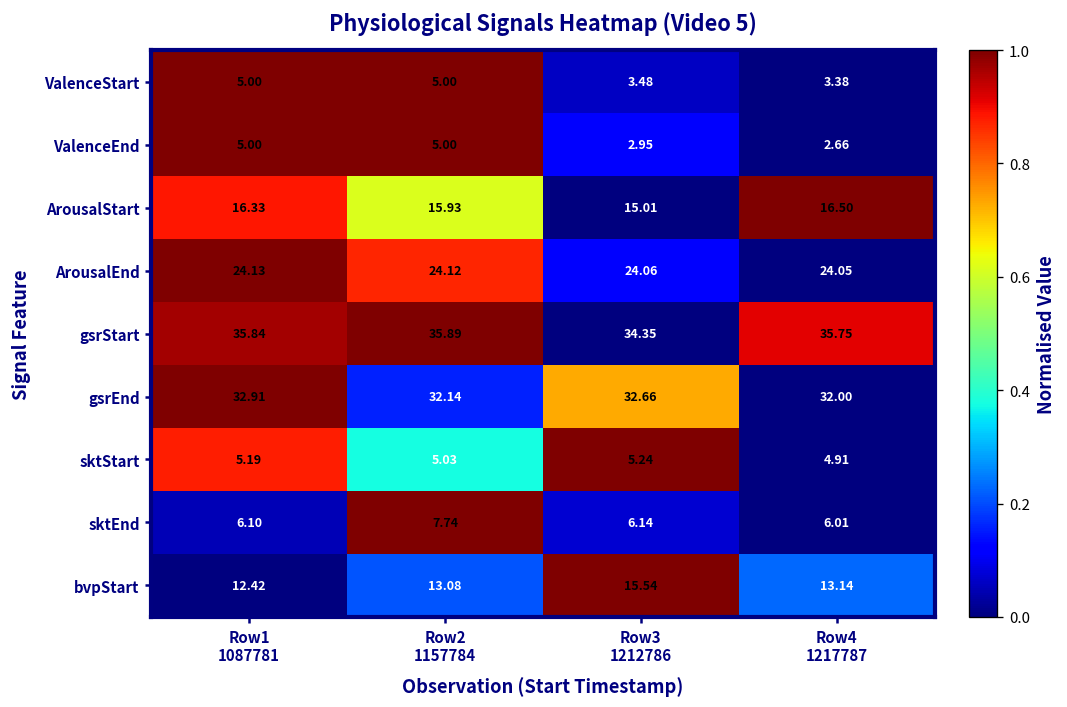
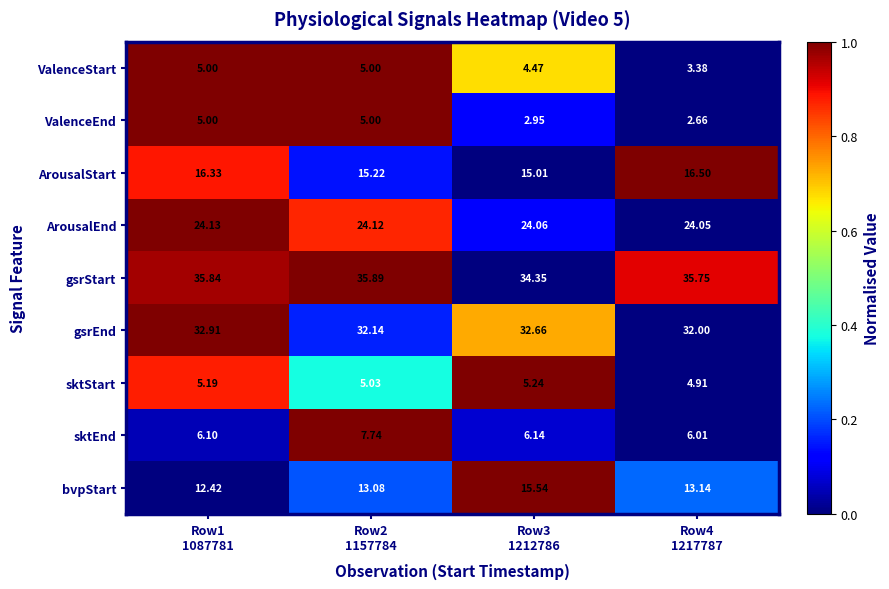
  {
    "ValenceStart": {
      "Row1 1087781": 5.00,
      "Row2 1157784": 5.00,
-     "Row3 1212786": 3.48,
+     "Row3 1212786": 4.47,
      "Row4 1217787": 3.38
    },
    "ValenceEnd": {
      "Row1 1087781": 5.00,
      "Row2 1157784": 5.00,
      "Row3 1212786": 2.95,
      "Row4 1217787": 2.66
    },
    "ArousalStart": {
      "Row1 1087781": 16.33,
-     "Row2 1157784": 15.93,
+     "Row2 1157784": 15.22,
      "Row3 1212786": 15.01,
      "Row4 1217787": 16.50
    },
    "ArousalEnd": {
      "Row1 1087781": 24.13,
      "Row2 1157784": 24.12,
      "Row3 1212786": 24.06,
      "Row4 1217787": 24.05
    },
    "gsrStart": {
      "Row1 1087781": 35.84,
      "Row2 1157784": 35.89,
      "Row3 1212786": 34.35,
      "Row4 1217787": 35.75
    },
    "gsrEnd": {
      "Row1 1087781": 32.91,
      "Row2 1157784": 32.14,
      "Row3 1212786": 32.66,
      "Row4 1217787": 32.00
    },
    "sktStart": {
      "Row1 1087781": 5.19,
      "Row2 1157784": 5.03,
      "Row3 1212786": 5.24,
      "Row4 1217787": 4.91
    },
    "sktEnd": {
      "Row1 1087781": 6.10,
      "Row2 1157784": 7.74,
      "Row3 1212786": 6.14,
      "Row4 1217787": 6.01
    },
    "bvpStart": {
      "Row1 1087781": 12.42,
      "Row2 1157784": 13.08,
      "Row3 1212786": 15.54,
      "Row4 1217787": 13.14
    }
  }
